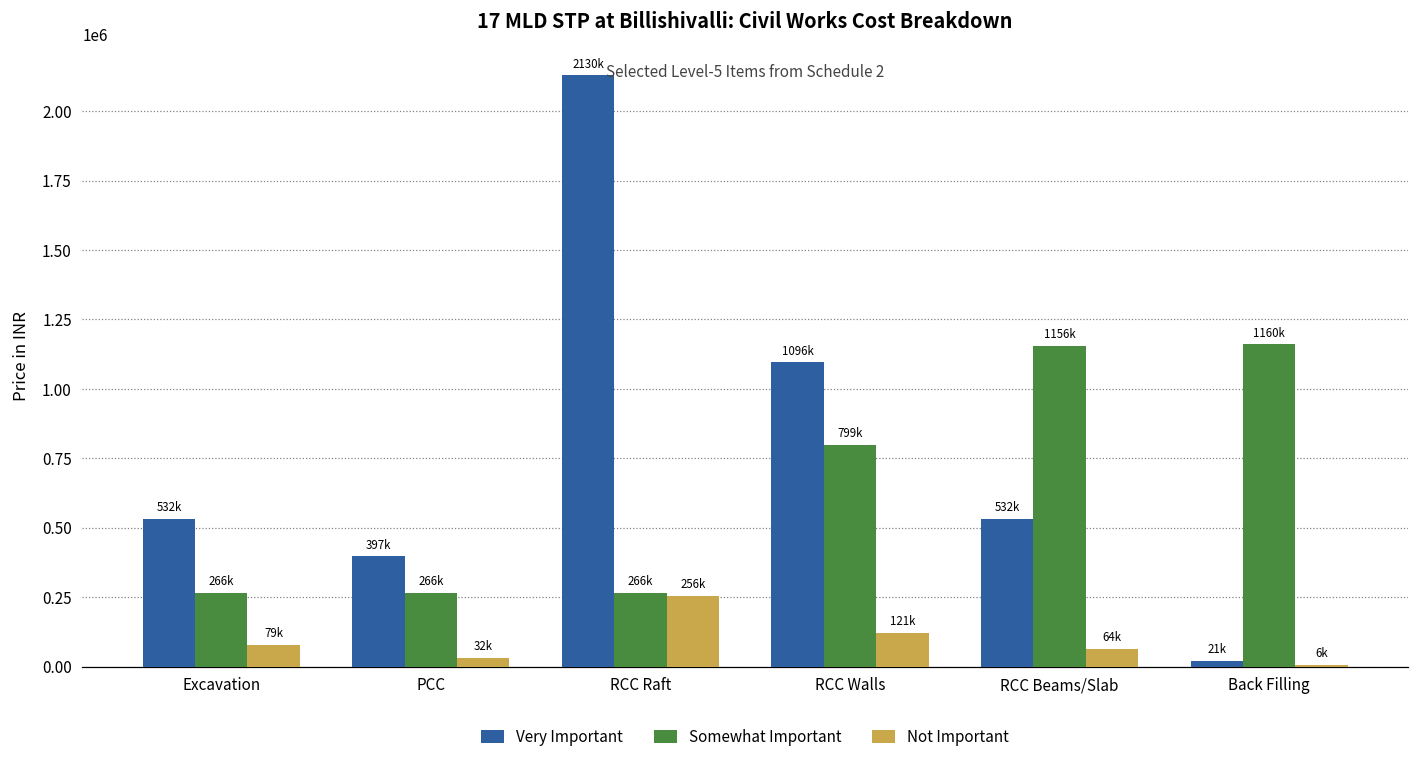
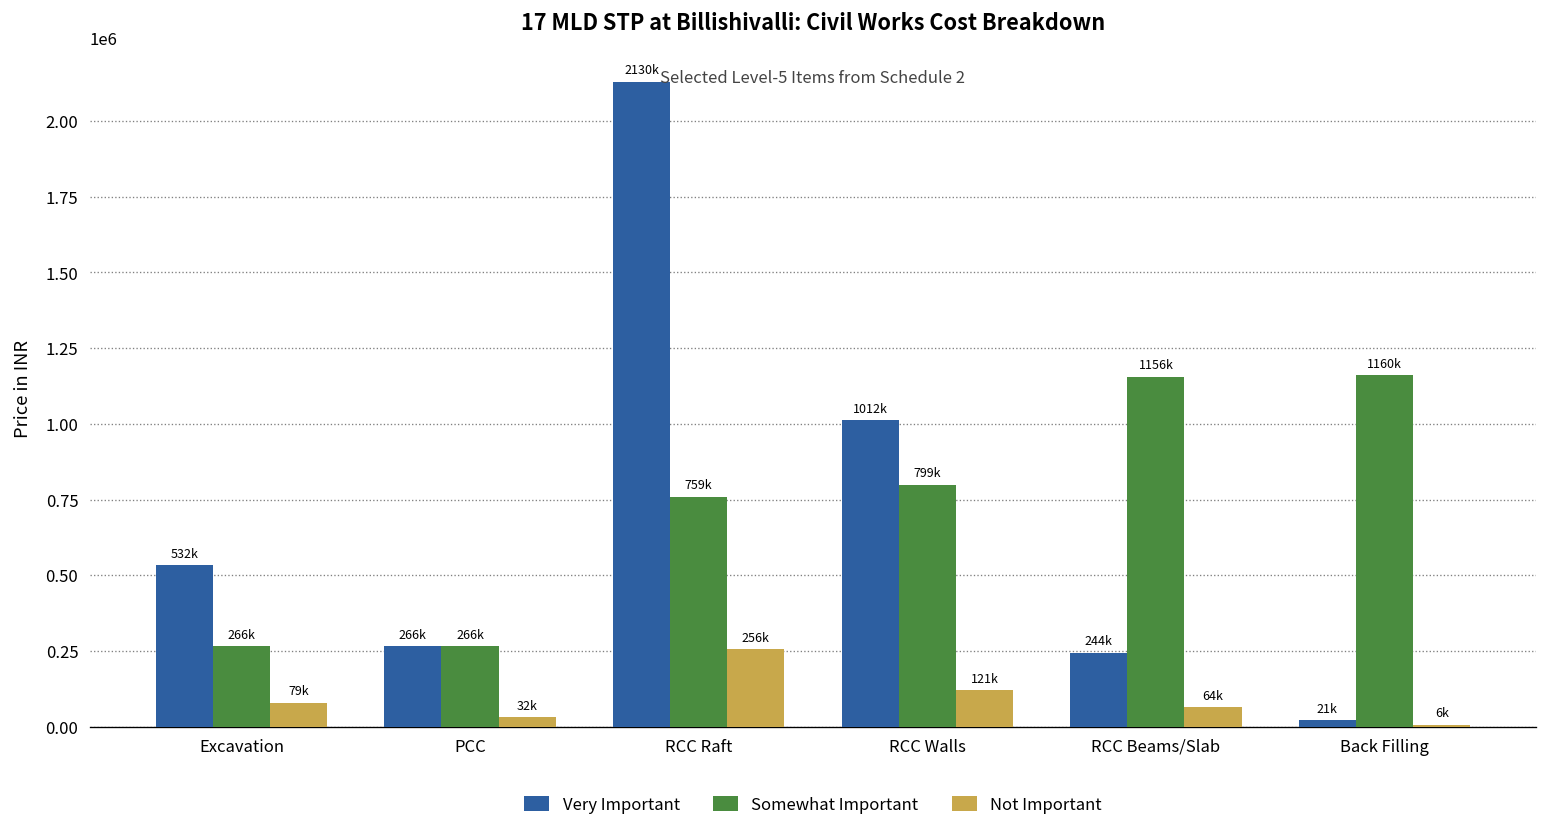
  {
    "Very Important": {
      "Excavation": "532k",
-     "PCC": "397k",
+     "PCC": "266k",
      "RCC Raft": "2130k",
-     "RCC Walls": "1096k",
-     "RCC Beams/Slab": "532k",
+     "RCC Walls": "1012k",
+     "RCC Beams/Slab": "244k",
      "Back Filling": "21k"
    },
    "Somewhat Important": {
      "Excavation": "266k",
      "PCC": "266k",
-     "RCC Raft": "266k",
+     "RCC Raft": "759k",
      "RCC Walls": "799k",
      "RCC Beams/Slab": "1156k",
      "Back Filling": "1160k"
    },
    "Not Important": {
      "Excavation": "79k",
      "PCC": "32k",
      "RCC Raft": "256k",
      "RCC Walls": "121k",
      "RCC Beams/Slab": "64k",
      "Back Filling": "6k"
    }
  }
